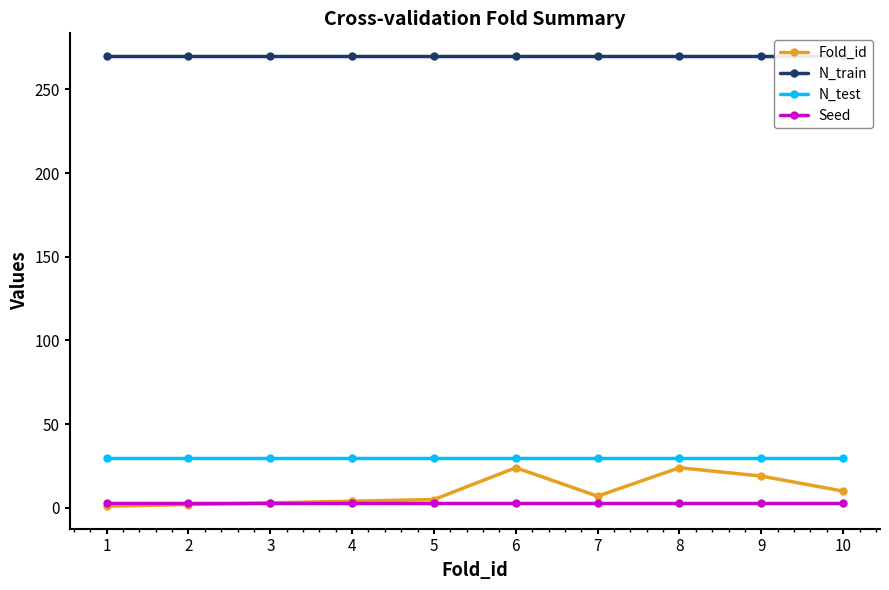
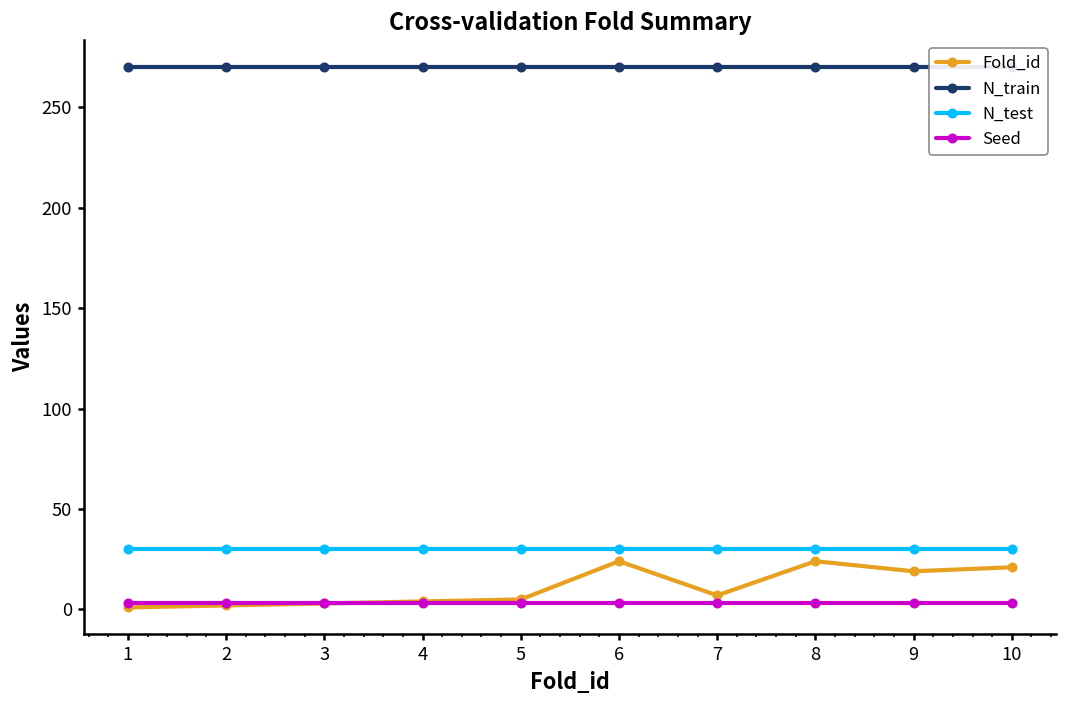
  {
    "Fold_id": {
      "1": 1,
      "5": 5,
      "6": 24,
      "7": 7,
      "8": 24,
      "9": 19,
-     "10": 10
+     "10": 21
    },
    "N_train": {
      "1": 270,
      "2": 270,
      "3": 270,
      "4": 270,
      "5": 270,
      "6": 270,
      "7": 270,
      "8": 270,
      "9": 270
    },
    "N_test": {
      "1": 30,
      "2": 30,
      "3": 30,
      "4": 30,
      "5": 30,
      "6": 30,
      "7": 30,
      "8": 30,
      "9": 30,
      "10": 30
    },
    "Seed": {
      "1": 3,
      "5": 3,
      "6": 3,
      "7": 3,
      "8": 3,
      "9": 3,
      "10": 3
    }
  }
